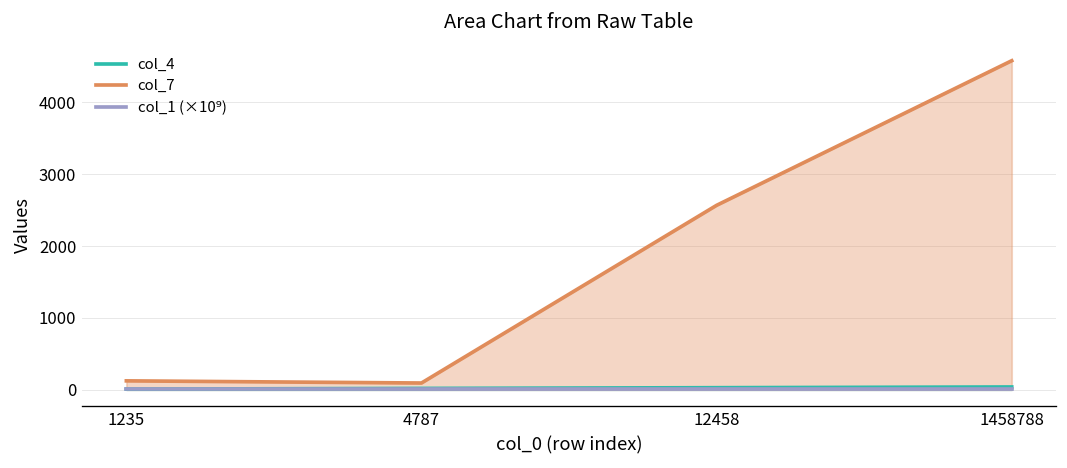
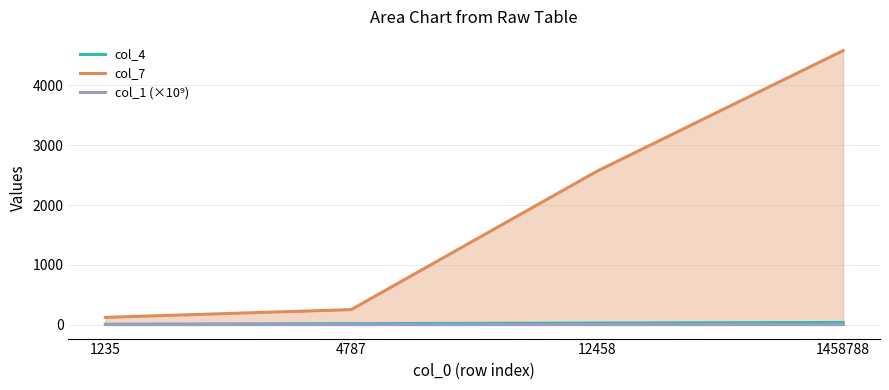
  {
    "col_7": {
      "1235": 100,
-     "4787": 100,
+     "4787": 300,
      "12458": 2600,
      "1458788": 4600
    }
  }
